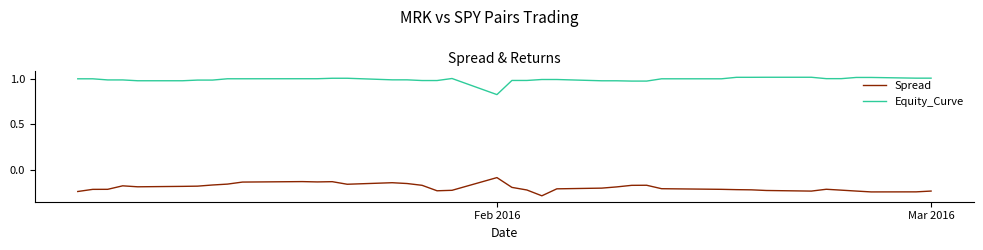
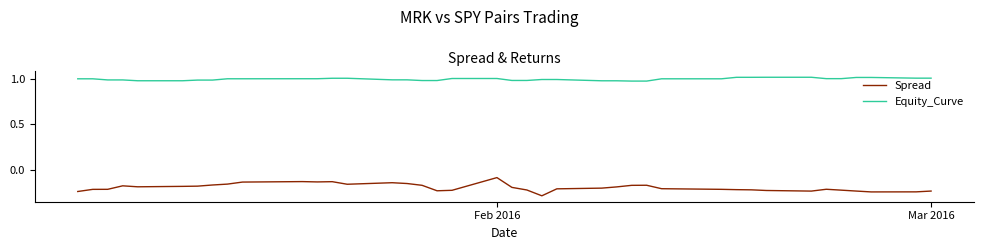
  {
    "Spread": {
      "Feb 2016": -0.1,
      "Mar 2016": -0.2
    },
    "Equity_Curve": {
-     "Feb 2016": 0.8,
+     "Feb 2016": 1.0,
      "Mar 2016": 1.0
    }
  }
